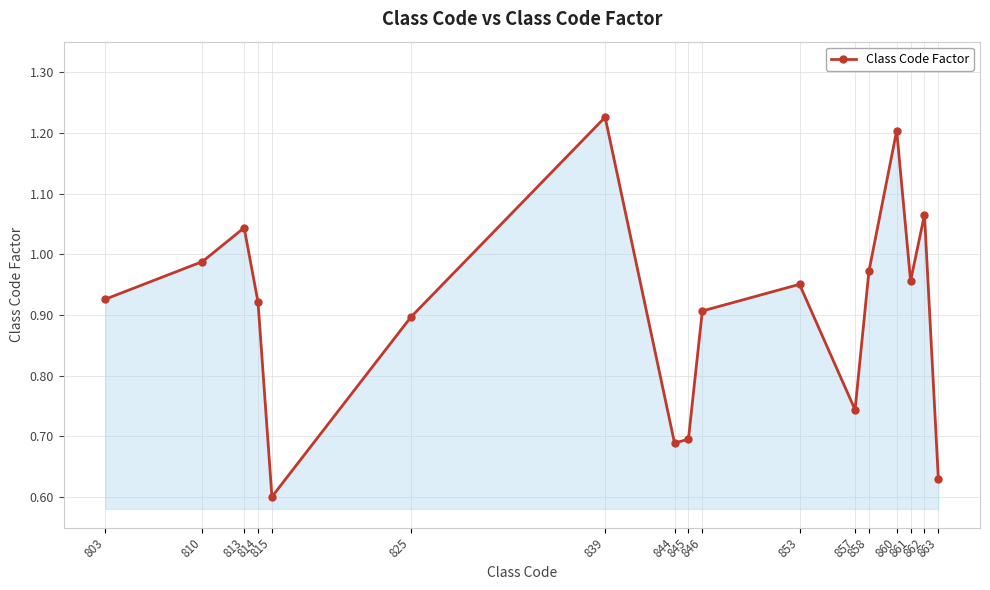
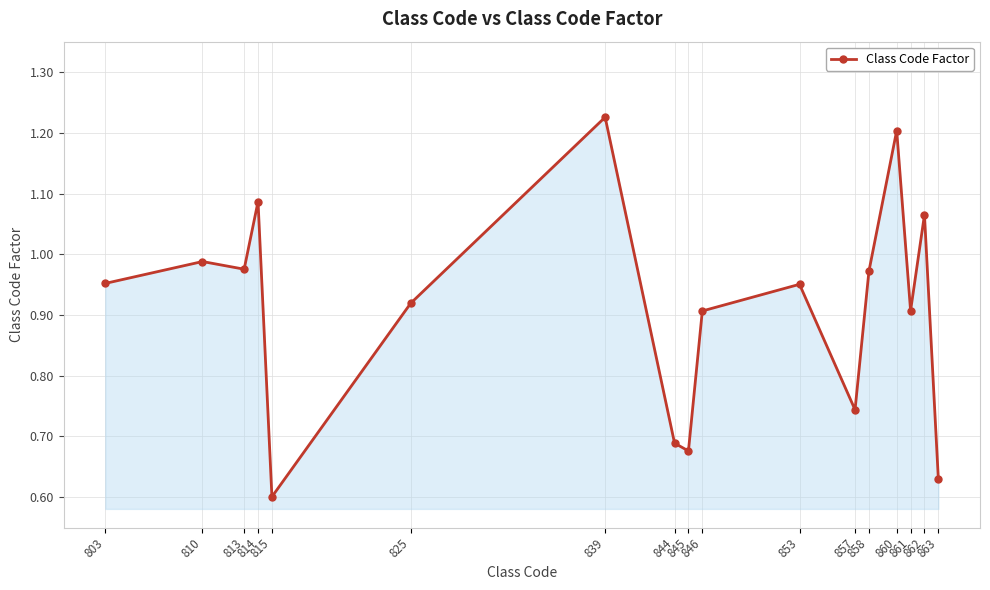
  {
-   "803": 0.93,
+   "803": 0.95,
    "810": 0.99,
-   "813": 1.04,
-   "814": 0.92,
+   "813": 0.98,
+   "814": 1.09,
    "815": 0.60,
-   "825": 0.90,
+   "825": 0.92,
    "839": 1.23,
    "844": 0.69,
-   "845": 0.70,
+   "845": 0.68,
    "846": 0.91,
    "853": 0.95,
    "857": 0.74,
    "858": 0.97,
    "860": 1.20,
-   "861": 0.96,
+   "861": 0.91,
    "862": 1.07,
    "863": 0.63
  }
